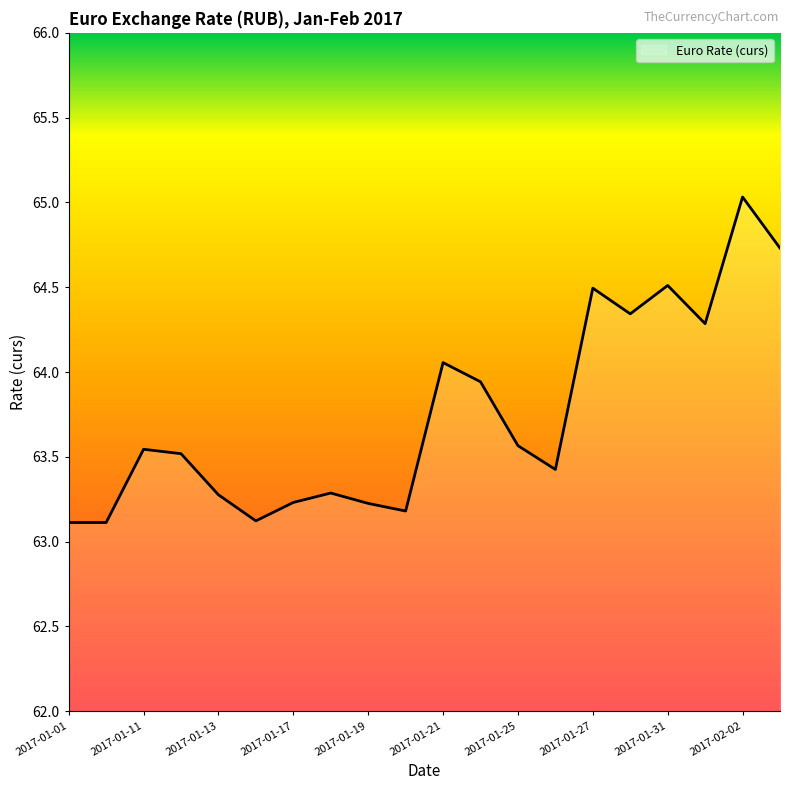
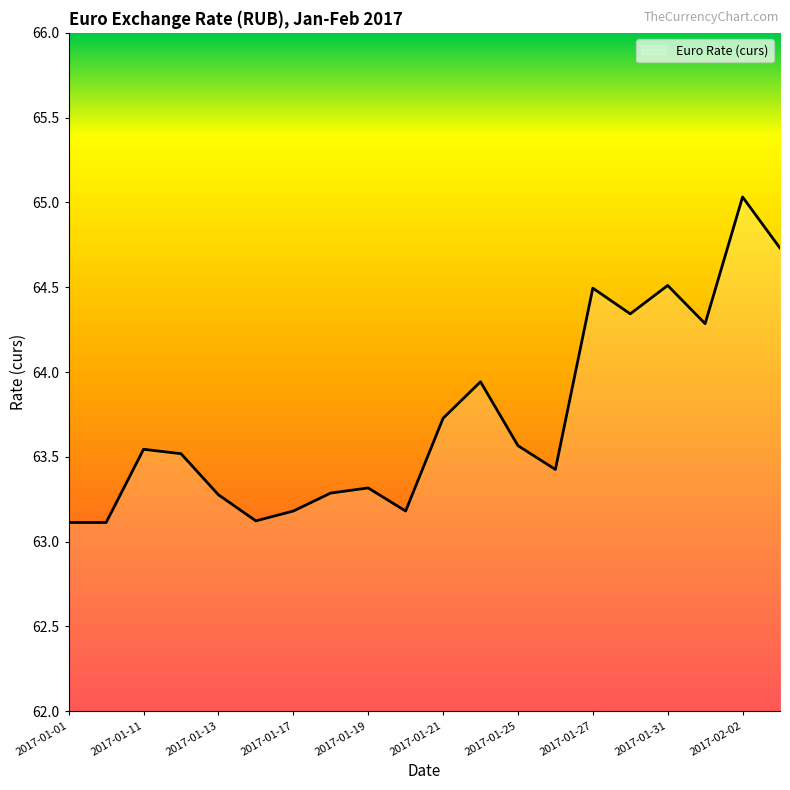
  {
    "2017-01-01": 63.11,
    "2017-01-11": 63.54,
    "2017-01-13": 63.28,
-   "2017-01-17": 63.23,
-   "2017-01-19": 63.23,
-   "2017-01-21": 64.06,
+   "2017-01-17": 63.18,
+   "2017-01-19": 63.32,
+   "2017-01-21": 63.73,
    "2017-01-25": 63.57,
    "2017-01-27": 64.49,
    "2017-01-31": 64.51,
    "2017-02-02": 65.03
  }
